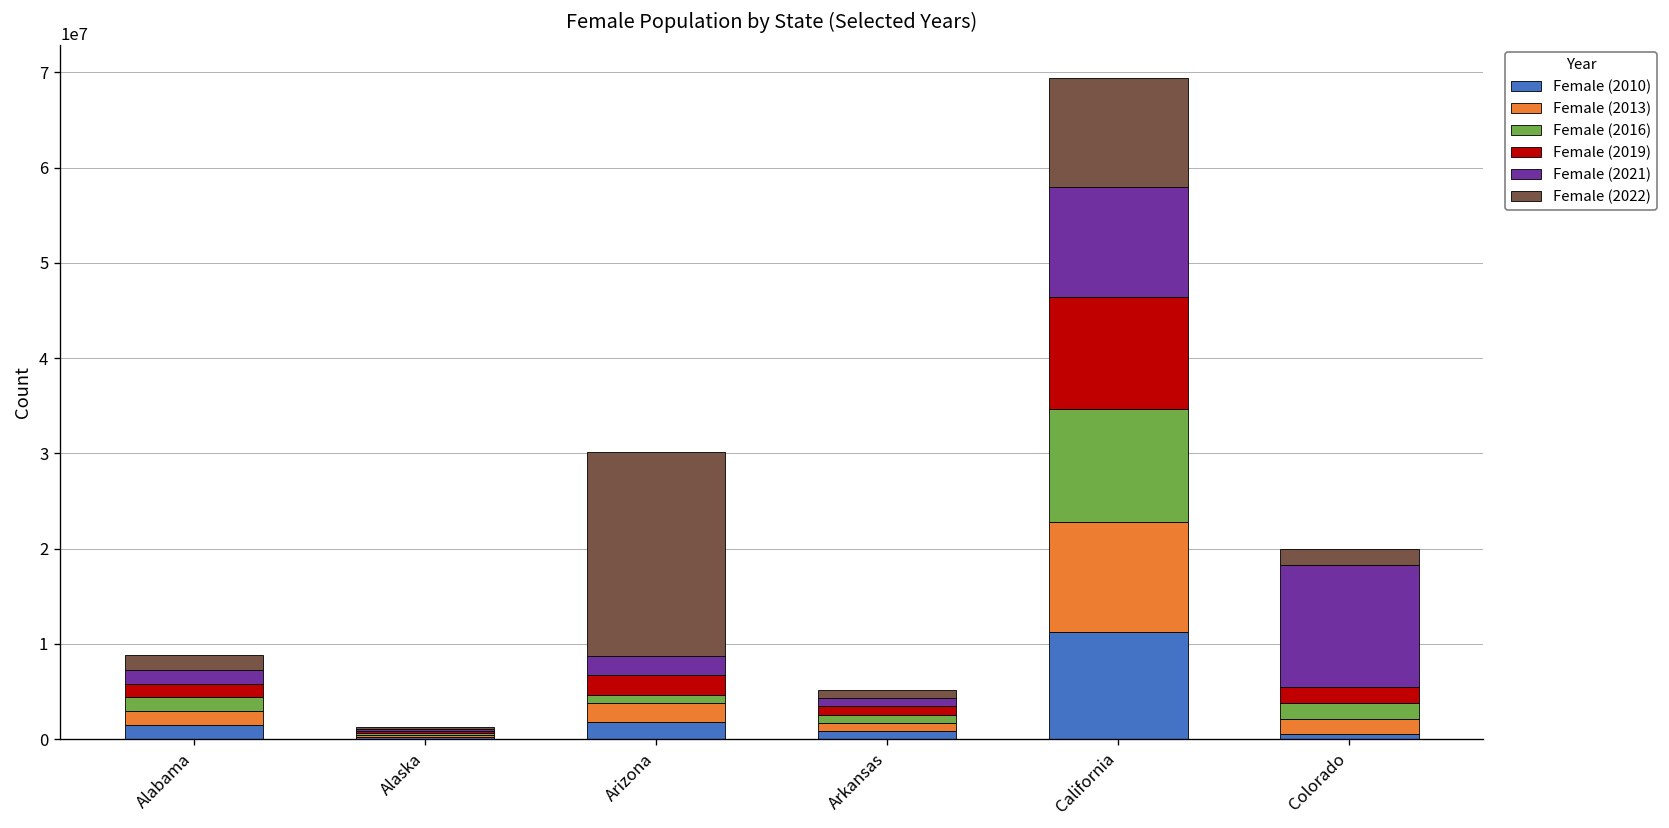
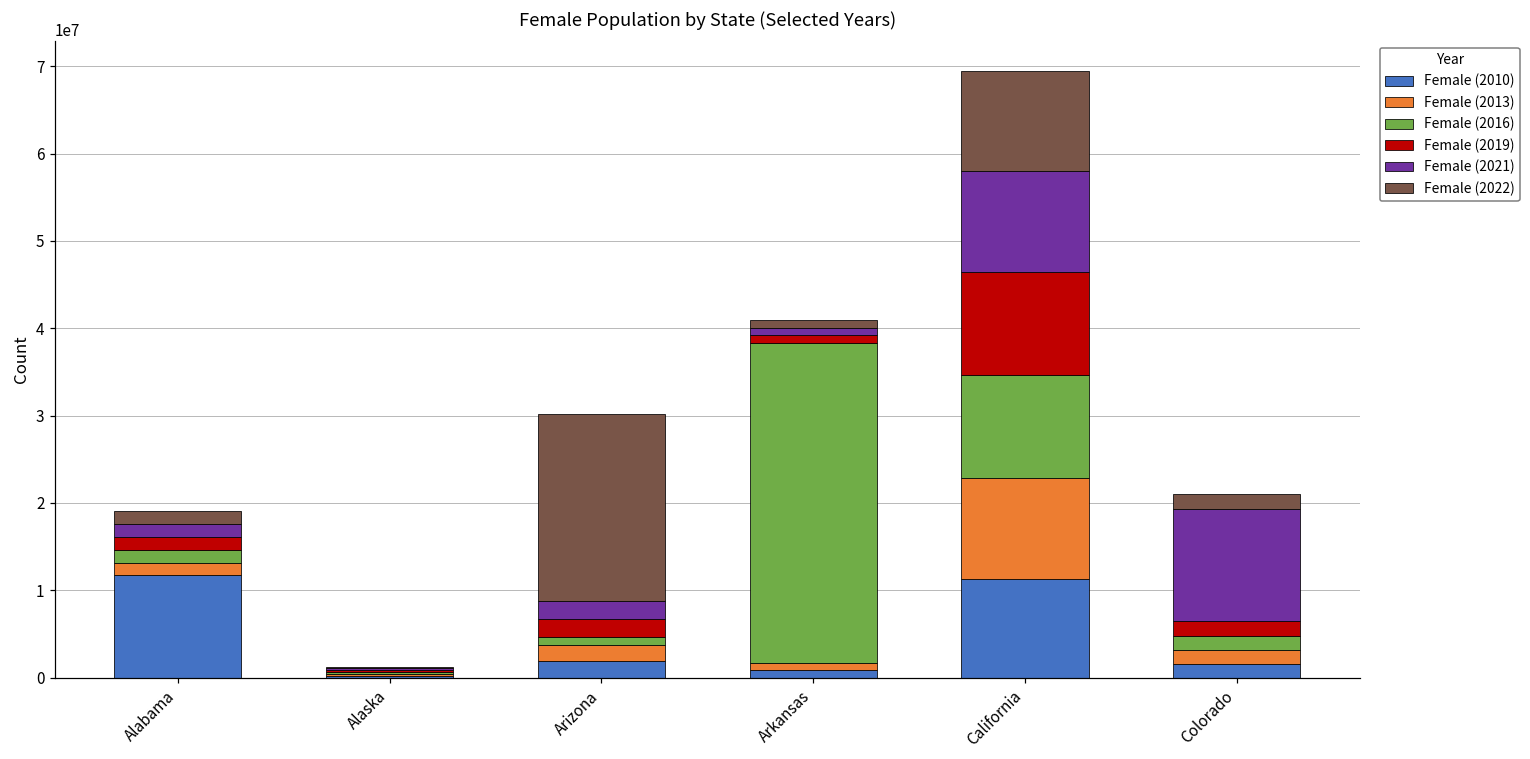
  {
    "Female (2010)": {
-     "Alabama": 1000000,
+     "Alabama": 12000000,
      "Arizona": 2000000,
      "Arkansas": 1000000,
      "California": 11000000,
-     "Colorado": 1000000
+     "Colorado": 2000000
    },
    "Female (2013)": {
      "Alabama": 1000000,
      "Arizona": 2000000,
      "Arkansas": 1000000,
      "California": 12000000,
      "Colorado": 2000000
    },
    "Female (2016)": {
      "Alabama": 1000000,
      "Arizona": 1000000,
-     "Arkansas": 1000000,
+     "Arkansas": 37000000,
      "California": 12000000,
      "Colorado": 2000000
    },
    "Female (2019)": {
      "Alabama": 1000000,
      "Arizona": 2000000,
      "Arkansas": 1000000,
      "California": 12000000,
      "Colorado": 2000000
    },
    "Female (2021)": {
      "Alabama": 1000000,
      "Arizona": 2000000,
      "Arkansas": 1000000,
      "California": 12000000,
      "Colorado": 13000000
    },
    "Female (2022)": {
      "Alabama": 1000000,
      "Arizona": 21000000,
      "Arkansas": 1000000,
      "California": 11000000,
      "Colorado": 2000000
    }
  }
